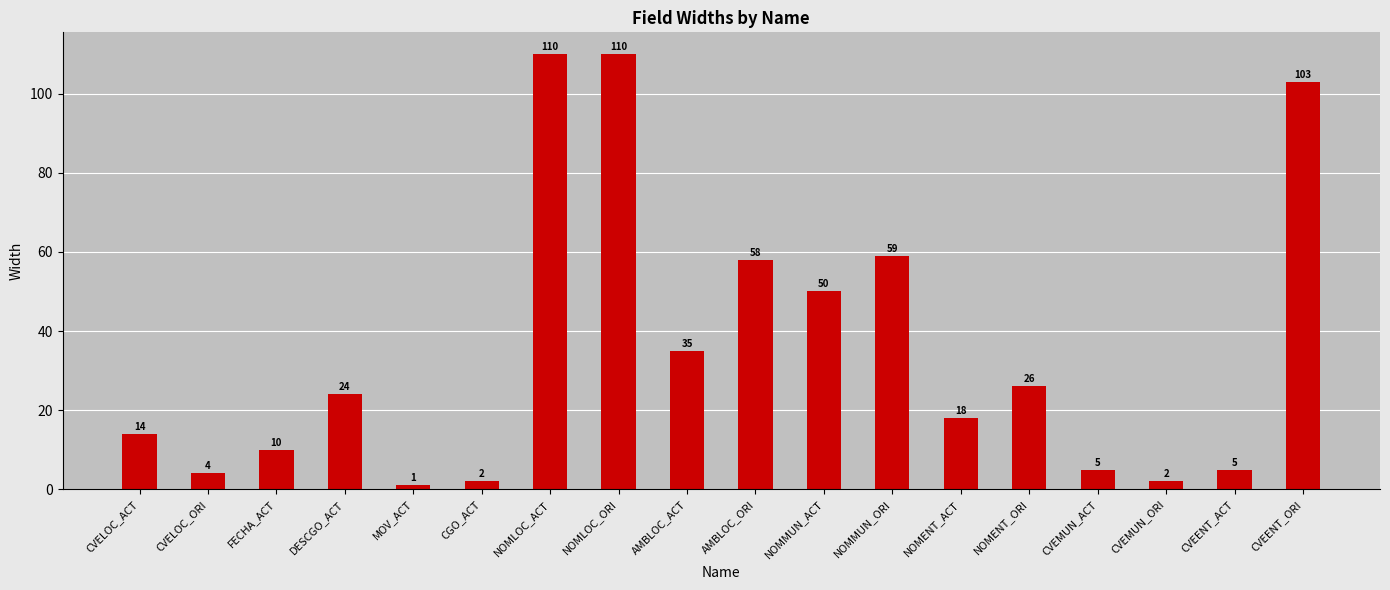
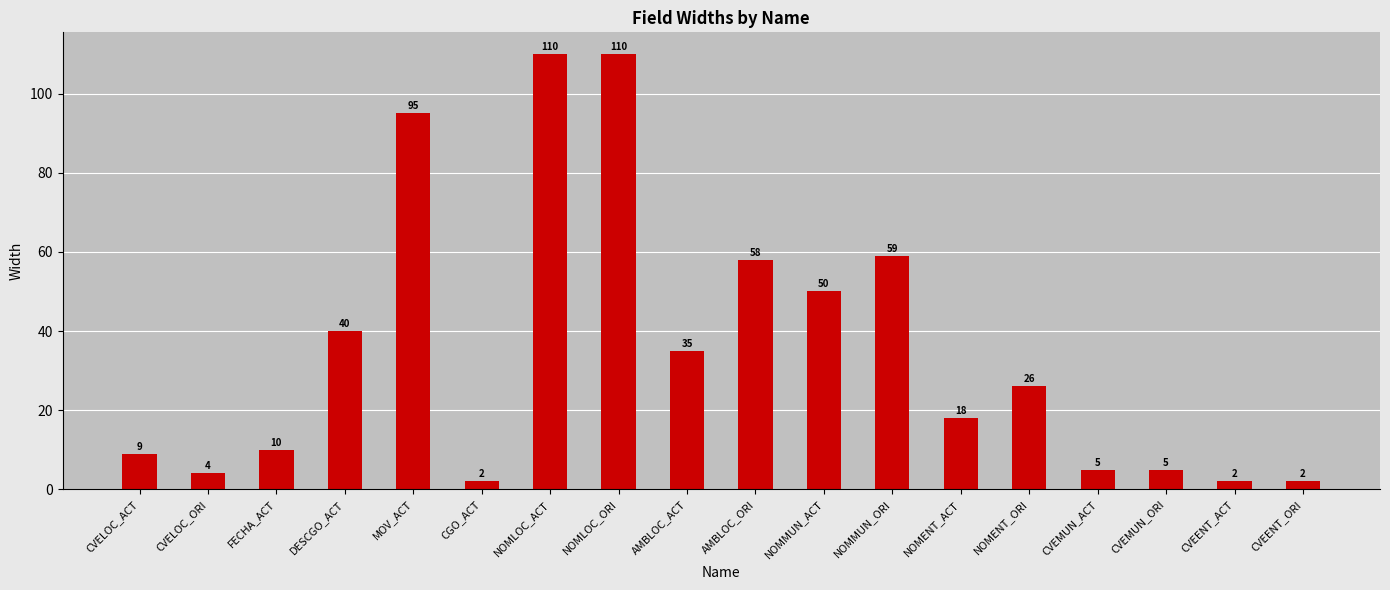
  {
-   "CVELOC_ACT": 14,
+   "CVELOC_ACT": 9,
    "CVELOC_ORI": 4,
    "FECHA_ACT": 10,
-   "DESCGO_ACT": 24,
-   "MOV_ACT": 1,
+   "DESCGO_ACT": 40,
+   "MOV_ACT": 95,
    "CGO_ACT": 2,
    "NOMLOC_ACT": 110,
    "NOMLOC_ORI": 110,
    "AMBLOC_ACT": 35,
    "AMBLOC_ORI": 58,
    "NOMMUN_ACT": 50,
    "NOMMUN_ORI": 59,
    "NOMENT_ACT": 18,
    "NOMENT_ORI": 26,
    "CVEMUN_ACT": 5,
-   "CVEMUN_ORI": 2,
-   "CVEENT_ACT": 5,
-   "CVEENT_ORI": 103
+   "CVEMUN_ORI": 5,
+   "CVEENT_ACT": 2,
+   "CVEENT_ORI": 2
  }
